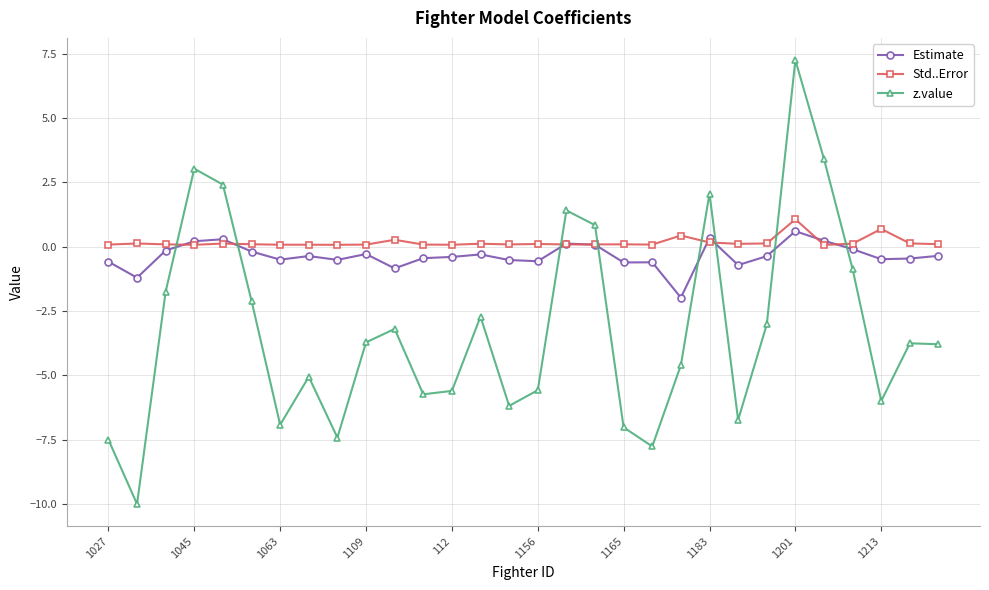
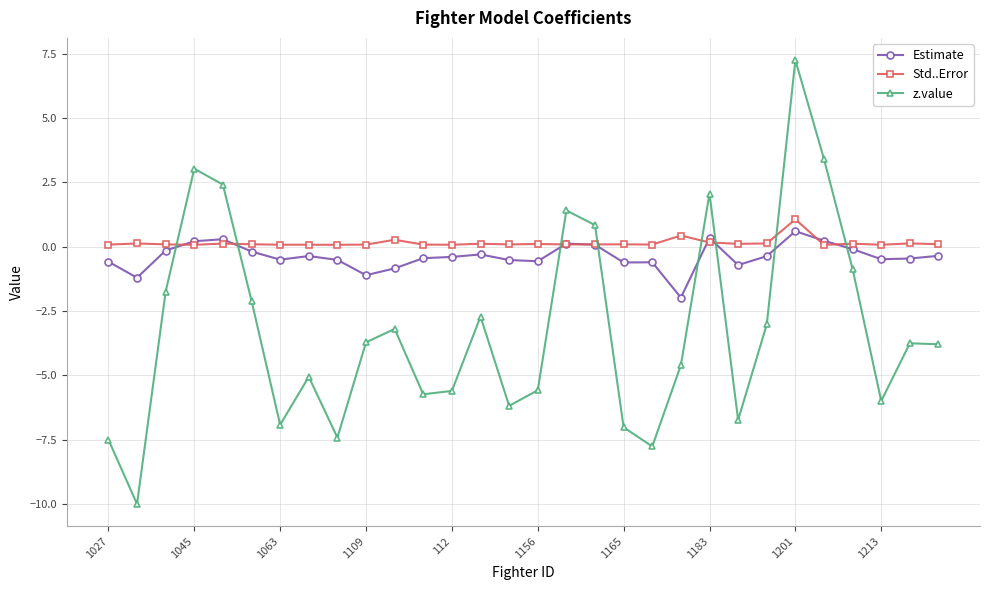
  {
    "Estimate": {
      "1027": -0.6,
      "1045": 0.2,
      "1063": -0.5,
-     "1109": -0.3,
+     "1109": -1.1,
      "112": -0.4,
      "1156": -0.6,
      "1165": -0.6,
      "1183": 0.3,
      "1201": 0.6,
      "1213": -0.5
    },
    "Std..Error": {
      "1027": 0.1,
      "1045": 0.1,
      "1063": 0.1,
      "1109": 0.1,
      "112": 0.1,
      "1156": 0.1,
      "1165": 0.1,
      "1183": 0.2,
      "1201": 1.1,
-     "1213": 0.7
+     "1213": 0.1
    },
    "z.value": {
      "1027": -7.5,
      "1045": 3.0,
      "1063": -6.9,
      "1109": -3.7,
      "112": -5.6,
      "1156": -5.6,
      "1165": -7.0,
      "1183": 2.1,
      "1201": 7.2,
      "1213": -6.0
    }
  }
